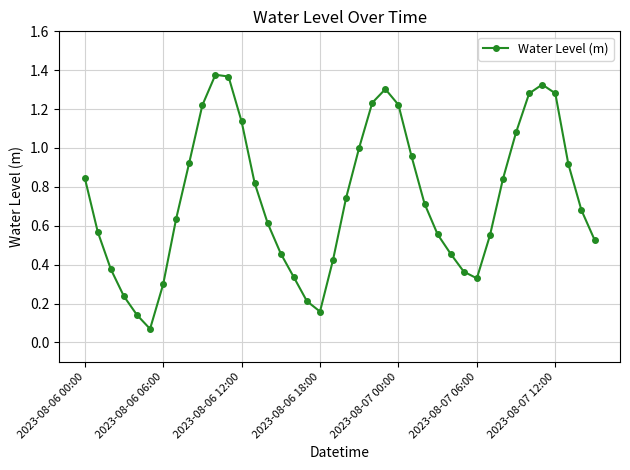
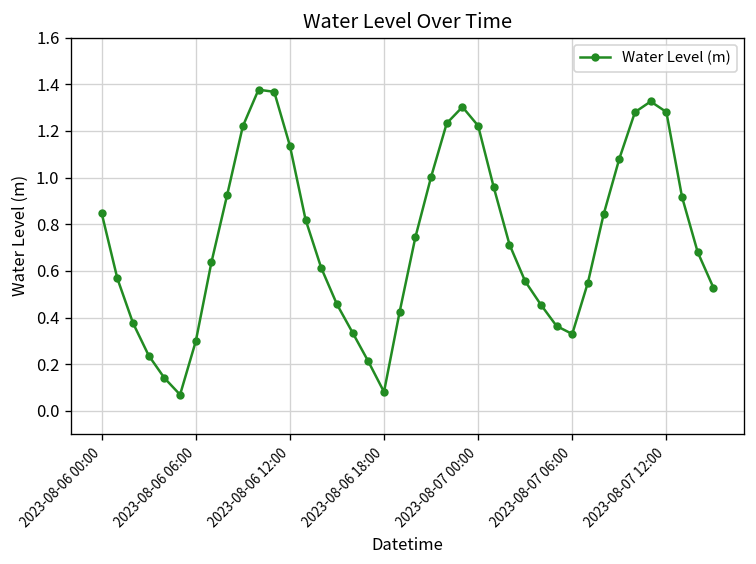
  {
    "2023-08-06 00:00": 0.85,
    "2023-08-06 06:00": 0.30,
    "2023-08-06 12:00": 1.14,
-   "2023-08-06 18:00": 0.16,
+   "2023-08-06 18:00": 0.08,
    "2023-08-07 00:00": 1.22,
    "2023-08-07 06:00": 0.33,
    "2023-08-07 12:00": 1.28
  }
